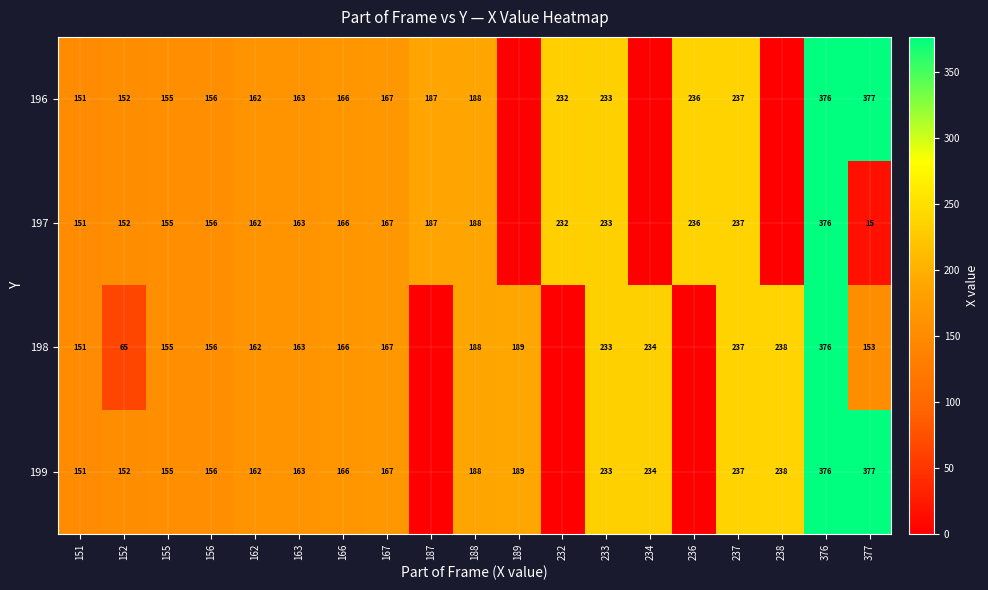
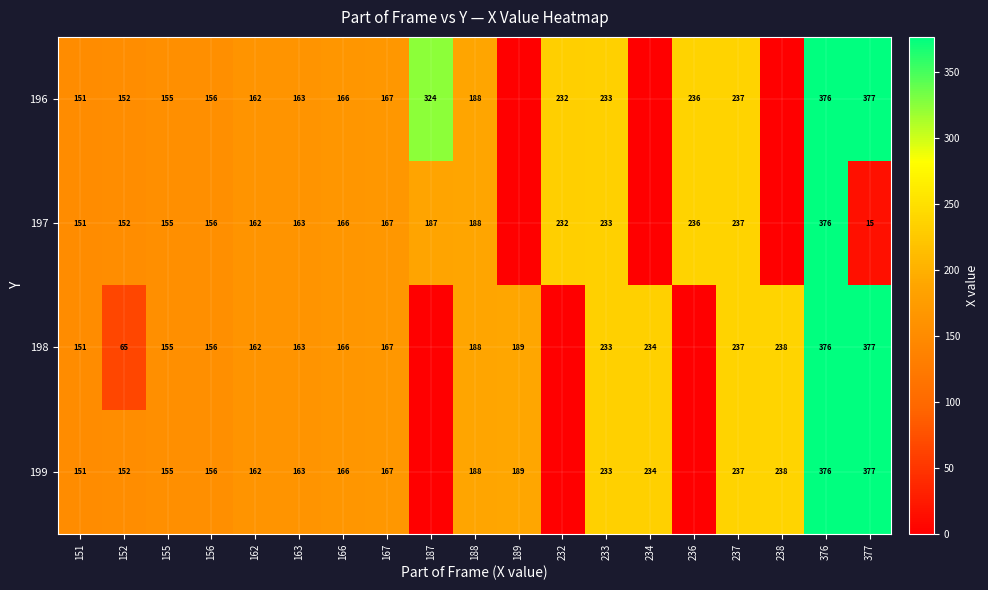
  {
    "196": {
      "151": 151,
      "152": 152,
      "155": 155,
      "156": 156,
      "162": 162,
      "163": 163,
      "166": 166,
      "167": 167,
-     "187": 187,
+     "187": 324,
      "188": 188,
      "232": 232,
      "233": 233,
      "236": 236,
      "237": 237,
      "376": 376,
      "377": 377
    },
    "197": {
      "151": 151,
      "152": 152,
      "155": 155,
      "156": 156,
      "162": 162,
      "163": 163,
      "166": 166,
      "167": 167,
      "187": 187,
      "188": 188,
      "232": 232,
      "233": 233,
      "236": 236,
      "237": 237,
      "376": 376,
      "377": 15
    },
    "198": {
      "151": 151,
      "152": 65,
      "155": 155,
      "156": 156,
      "162": 162,
      "163": 163,
      "166": 166,
      "167": 167,
      "188": 188,
      "189": 189,
      "233": 233,
      "234": 234,
      "237": 237,
      "238": 238,
      "376": 376,
-     "377": 153
+     "377": 377
    },
    "199": {
      "151": 151,
      "152": 152,
      "155": 155,
      "156": 156,
      "162": 162,
      "163": 163,
      "166": 166,
      "167": 167,
      "188": 188,
      "189": 189,
      "233": 233,
      "234": 234,
      "237": 237,
      "238": 238,
      "376": 376,
      "377": 377
    }
  }
